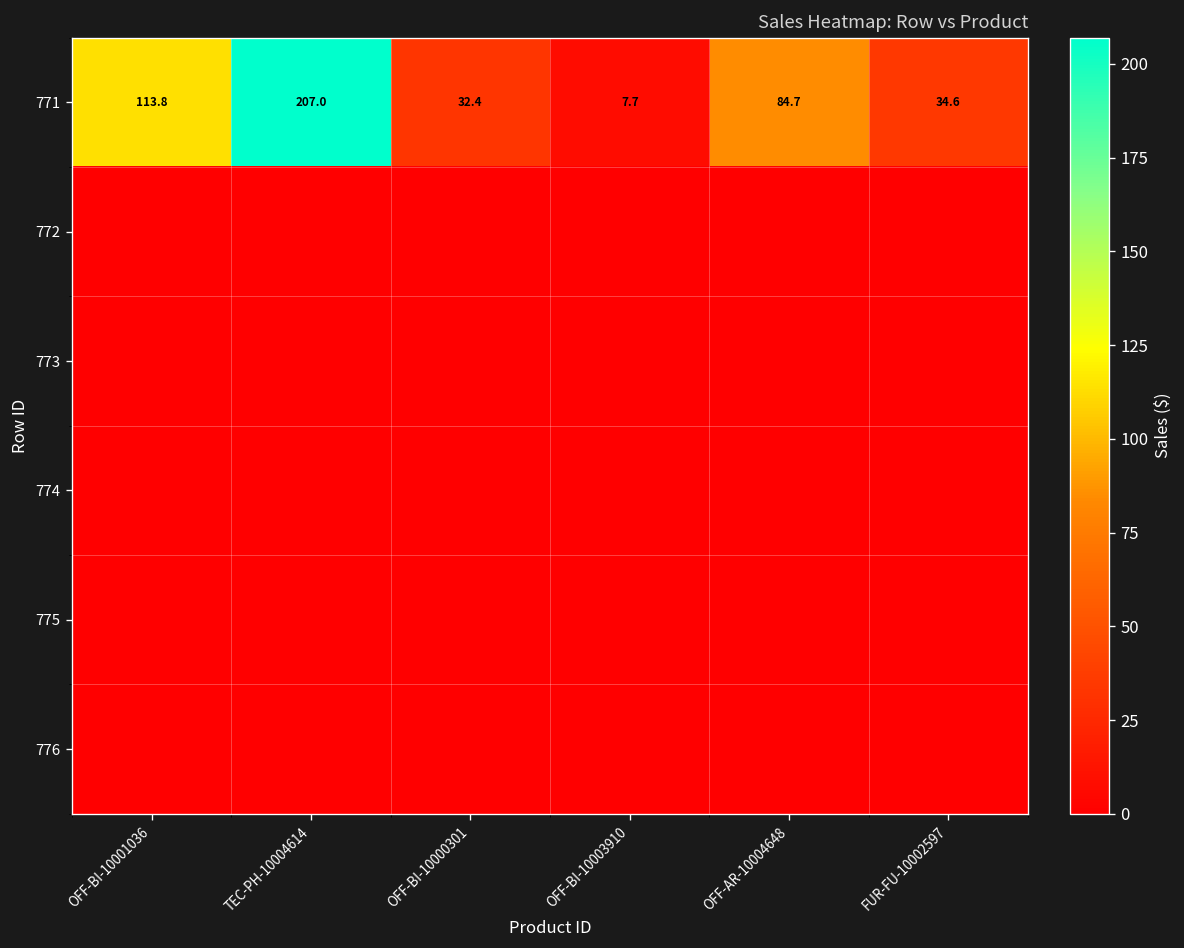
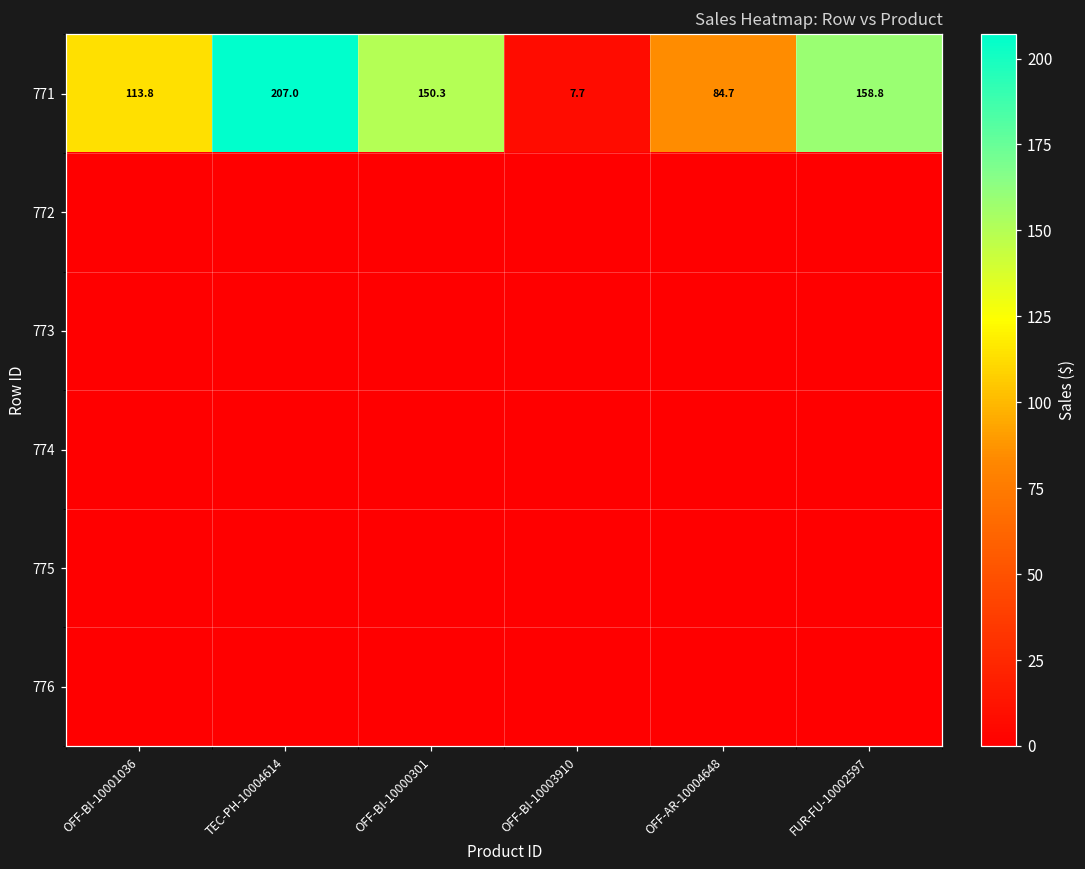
  {
    "771": {
      "OFF-BI-10001036": 113.8,
      "TEC-PH-10004614": 207.0,
-     "OFF-BI-10000301": 32.4,
+     "OFF-BI-10000301": 150.3,
      "OFF-BI-10003910": 7.7,
      "OFF-AR-10004648": 84.7,
-     "FUR-FU-10002597": 34.6
+     "FUR-FU-10002597": 158.8
    }
  }
